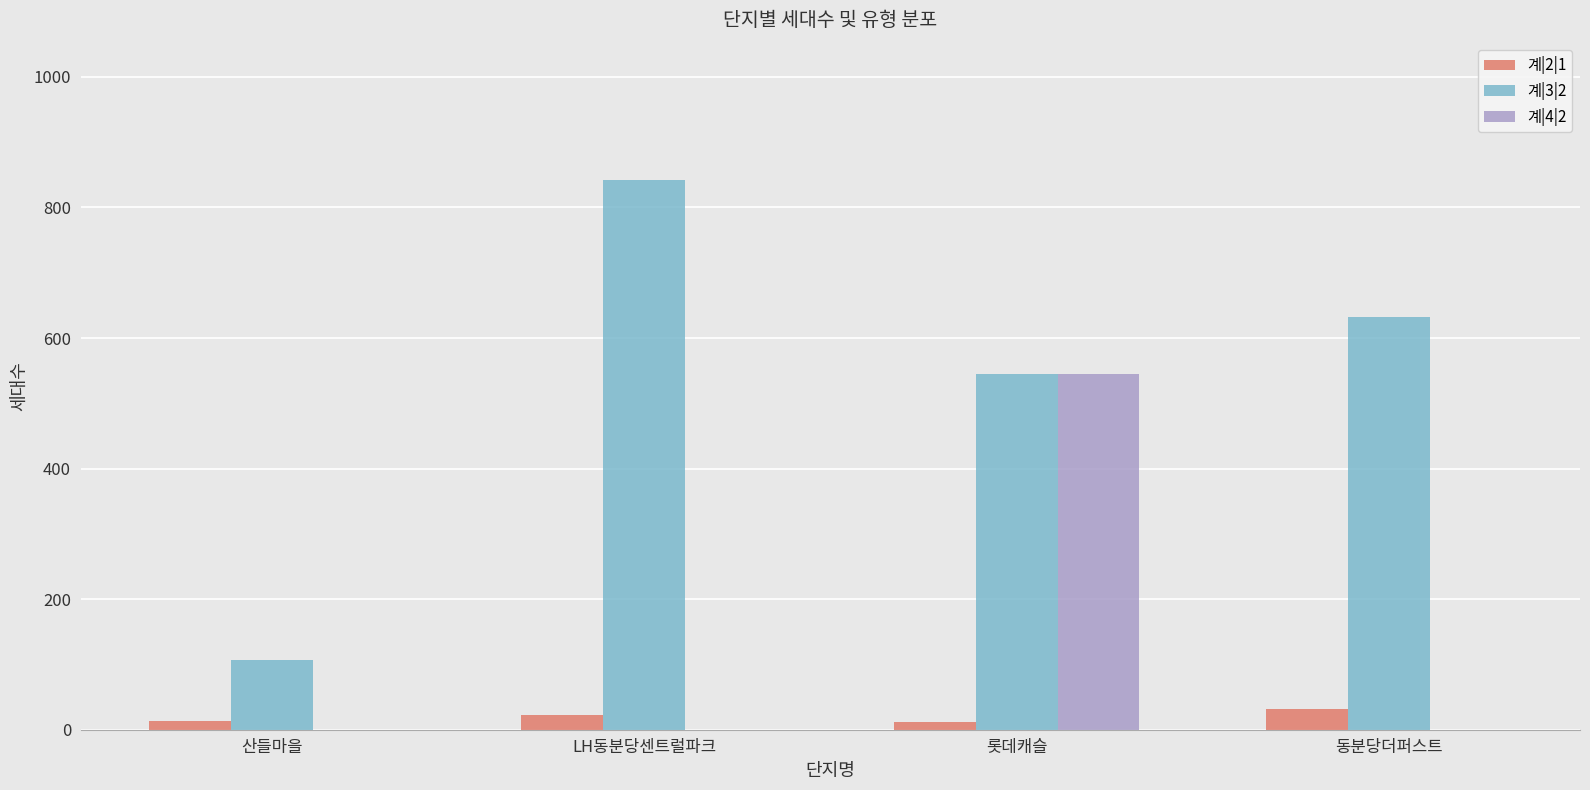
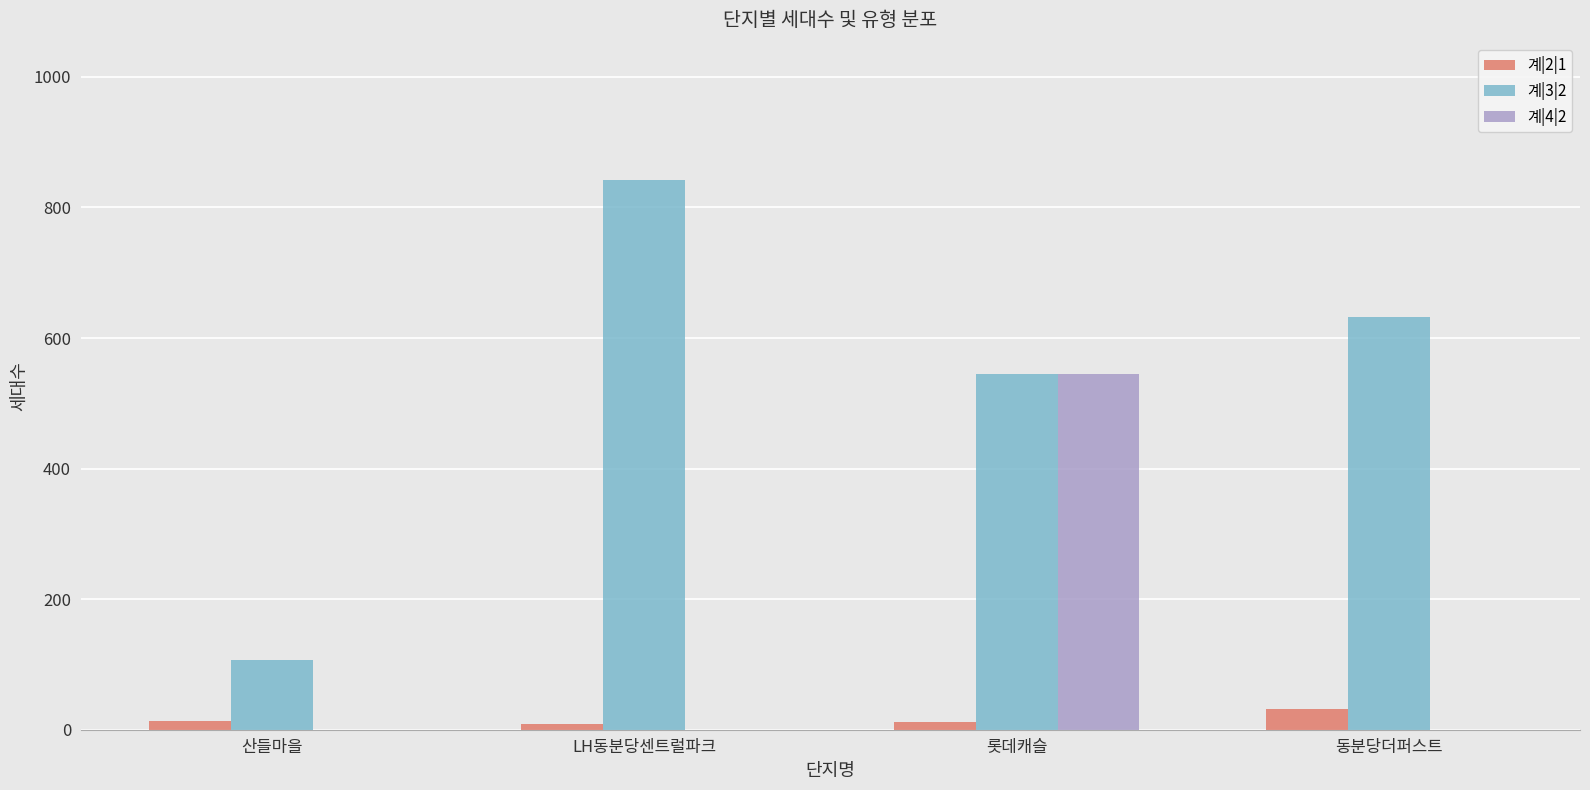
  {
    "계|2|1": {
      "산들마을": 10,
-     "LH동분당센트럴파크": 20,
+     "LH동분당센트럴파크": 10,
      "롯데캐슬": 10,
      "동분당더퍼스트": 30
    }
  }
